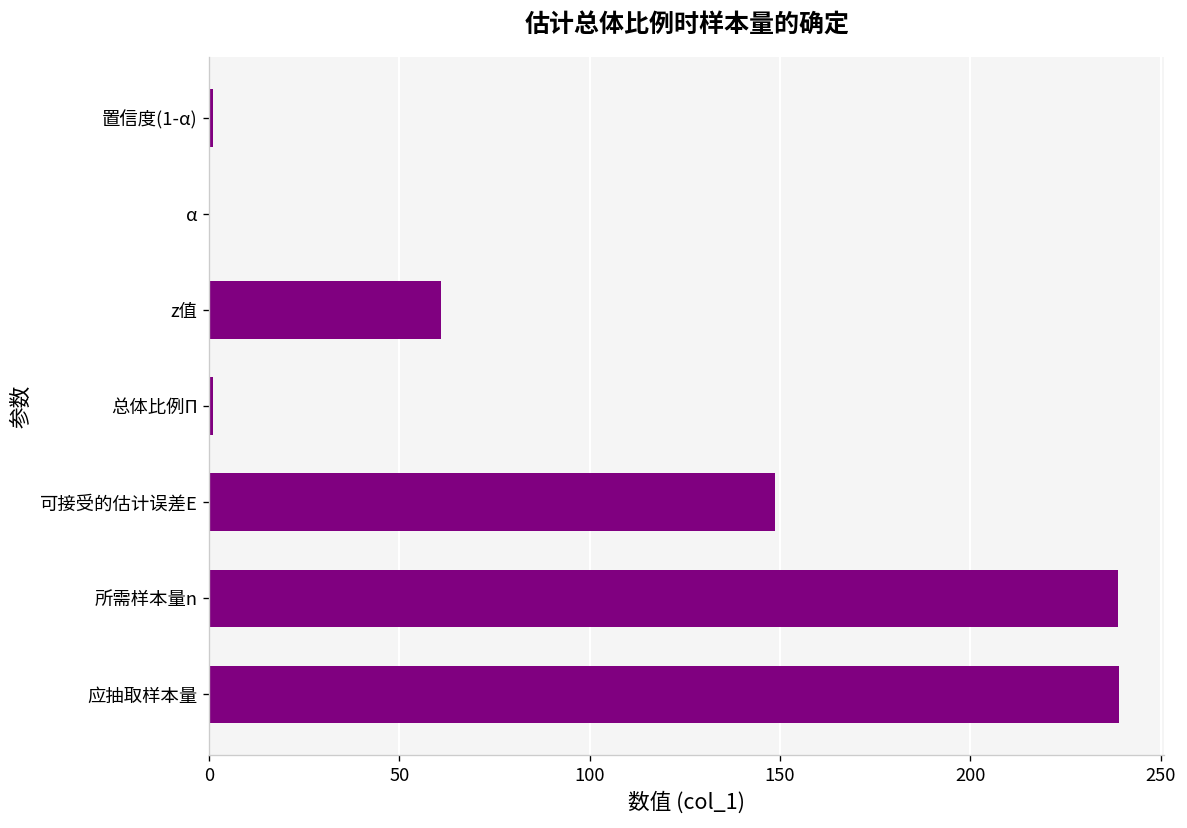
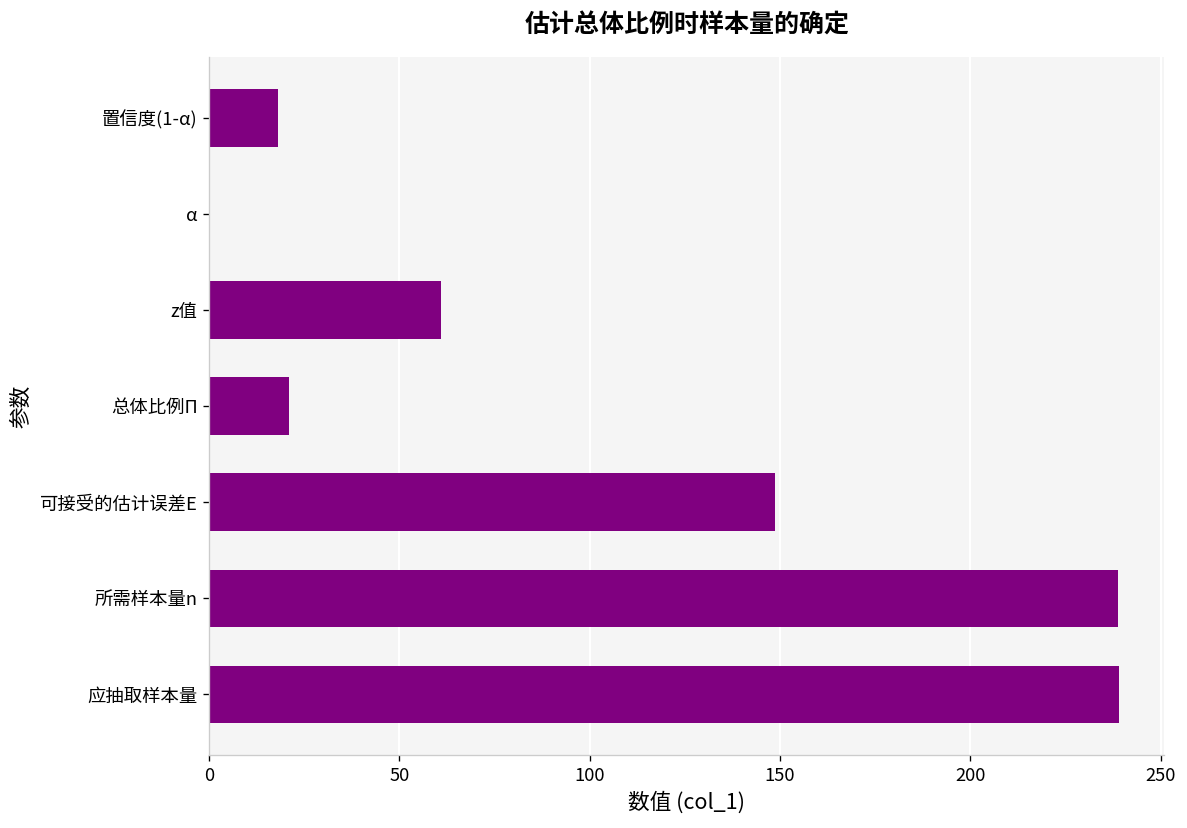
  {
-   "置信度(1-α)": 1,
+   "置信度(1-α)": 18,
    "z值": 61,
-   "总体比例Π": 1,
+   "总体比例Π": 21,
    "可接受的估计误差E": 149,
    "所需样本量n": 239,
    "应抽取样本量": 239
  }
